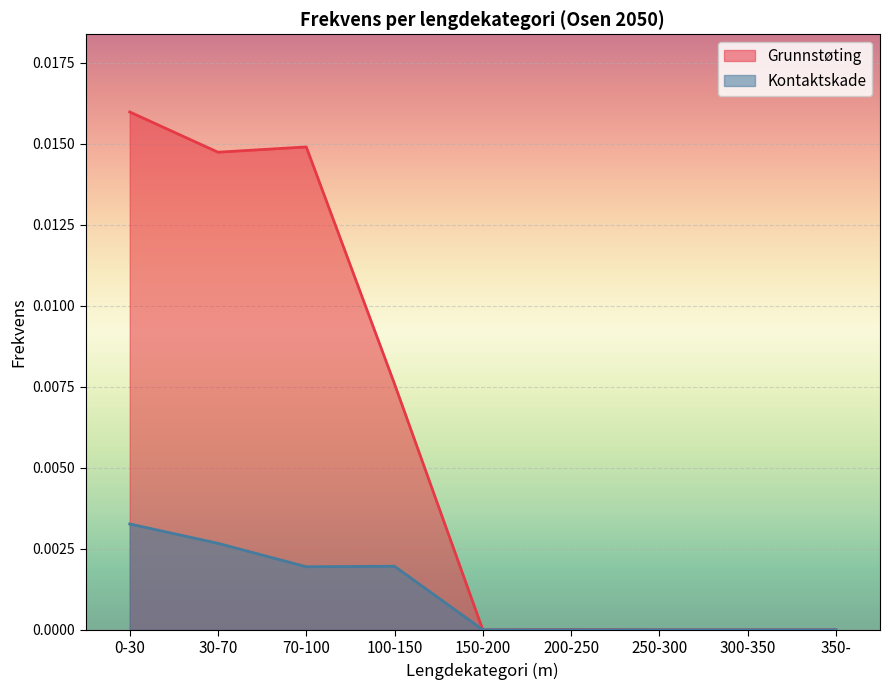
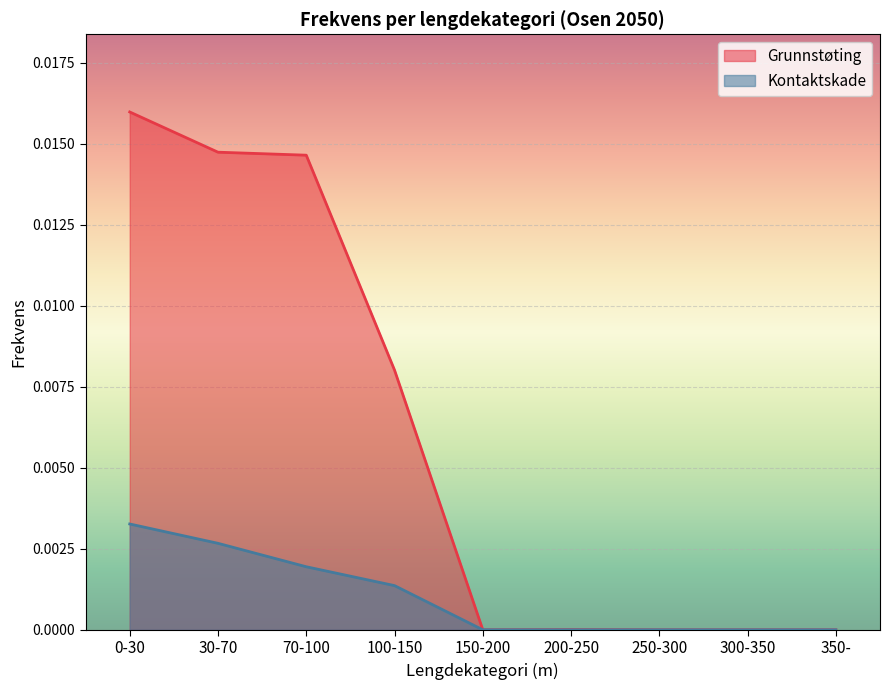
  {
    "Grunnstøting": {
      "0-30": 0.0160,
      "30-70": 0.0147,
-     "70-100": 0.0149,
-     "100-150": 0.0076
+     "70-100": 0.0146,
+     "100-150": 0.0080
    },
    "Kontaktskade": {
      "0-30": 0.0033,
      "30-70": 0.0027,
      "70-100": 0.0019,
-     "100-150": 0.0020
+     "100-150": 0.0014
    }
  }
